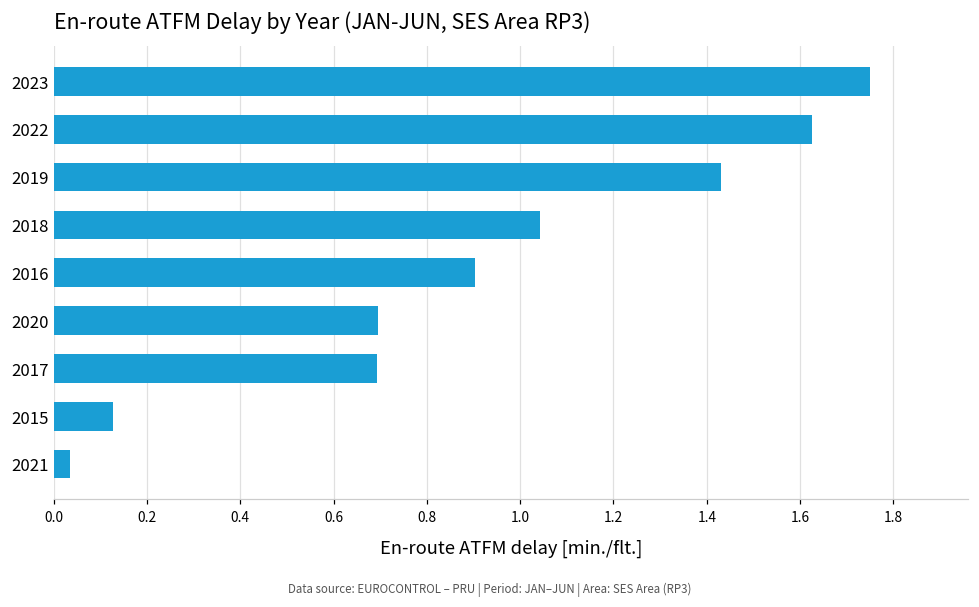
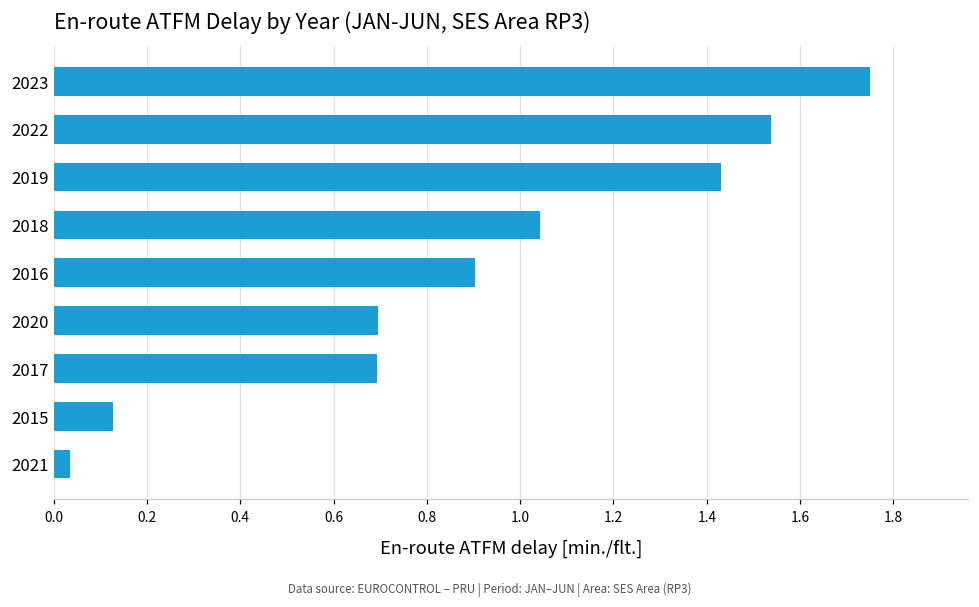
  {
    "2023": 1.75,
-   "2022": 1.63,
+   "2022": 1.54,
    "2019": 1.43,
    "2018": 1.04,
    "2016": 0.90,
    "2020": 0.69,
    "2017": 0.69,
    "2015": 0.13,
    "2021": 0.03
  }
